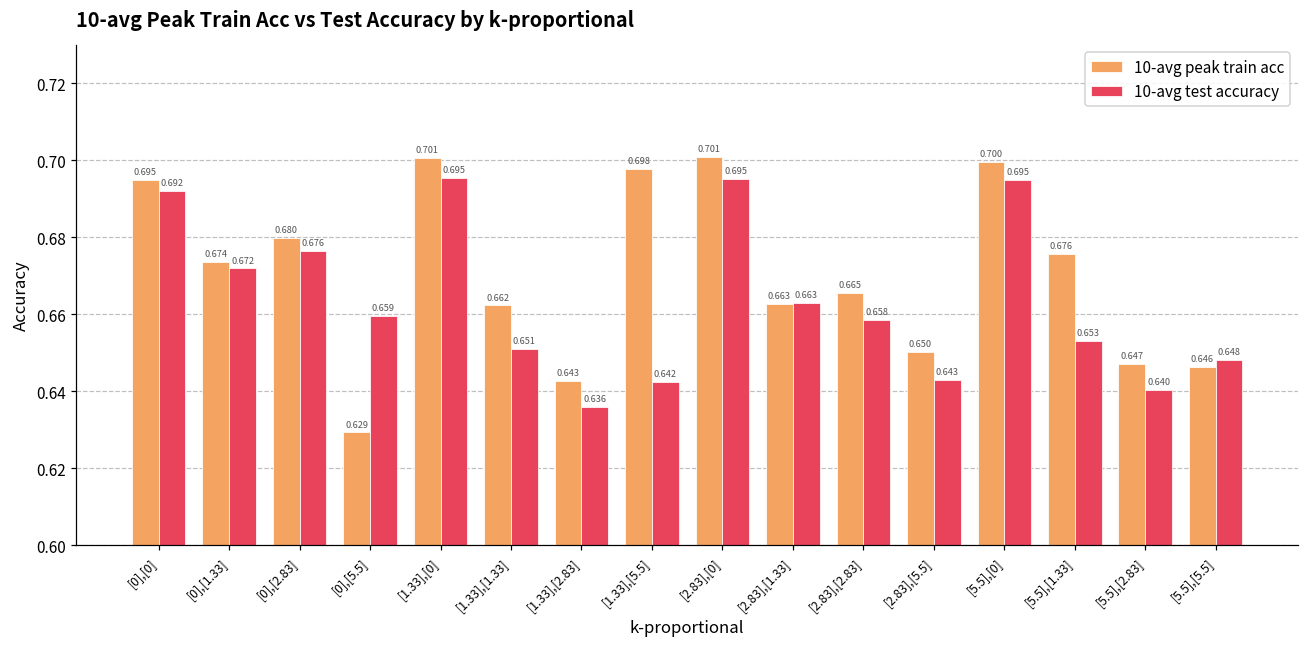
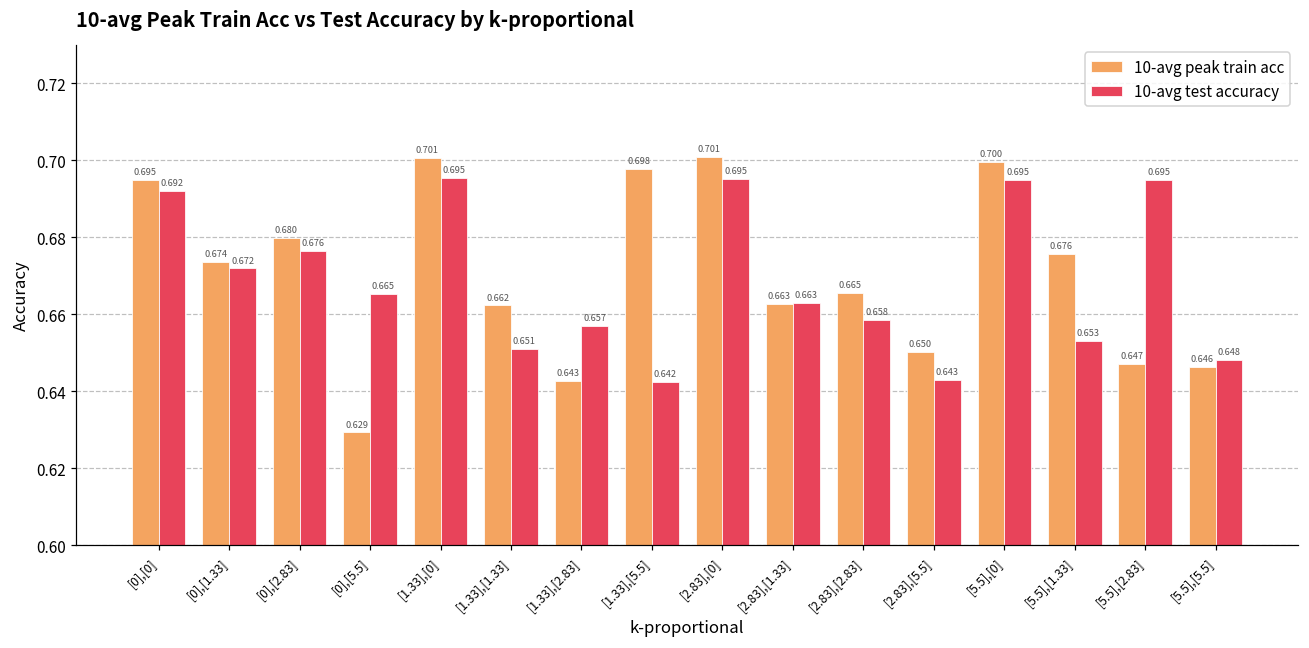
  {
    "10-avg peak train acc": {
      "[0],[0]": 0.695,
      "[0],[1.33]": 0.674,
      "[0],[2.83]": 0.680,
      "[0],[5.5]": 0.629,
      "[1.33],[0]": 0.701,
      "[1.33],[1.33]": 0.662,
      "[1.33],[2.83]": 0.643,
      "[1.33],[5.5]": 0.698,
      "[2.83],[0]": 0.701,
      "[2.83],[1.33]": 0.663,
      "[2.83],[2.83]": 0.665,
      "[2.83],[5.5]": 0.650,
      "[5.5],[0]": 0.700,
      "[5.5],[1.33]": 0.676,
      "[5.5],[2.83]": 0.647,
      "[5.5],[5.5]": 0.646
    },
    "10-avg test accuracy": {
      "[0],[0]": 0.692,
      "[0],[1.33]": 0.672,
      "[0],[2.83]": 0.676,
-     "[0],[5.5]": 0.659,
+     "[0],[5.5]": 0.665,
      "[1.33],[0]": 0.695,
      "[1.33],[1.33]": 0.651,
-     "[1.33],[2.83]": 0.636,
+     "[1.33],[2.83]": 0.657,
      "[1.33],[5.5]": 0.642,
      "[2.83],[0]": 0.695,
      "[2.83],[1.33]": 0.663,
      "[2.83],[2.83]": 0.658,
      "[2.83],[5.5]": 0.643,
      "[5.5],[0]": 0.695,
      "[5.5],[1.33]": 0.653,
-     "[5.5],[2.83]": 0.640,
+     "[5.5],[2.83]": 0.695,
      "[5.5],[5.5]": 0.648
    }
  }
